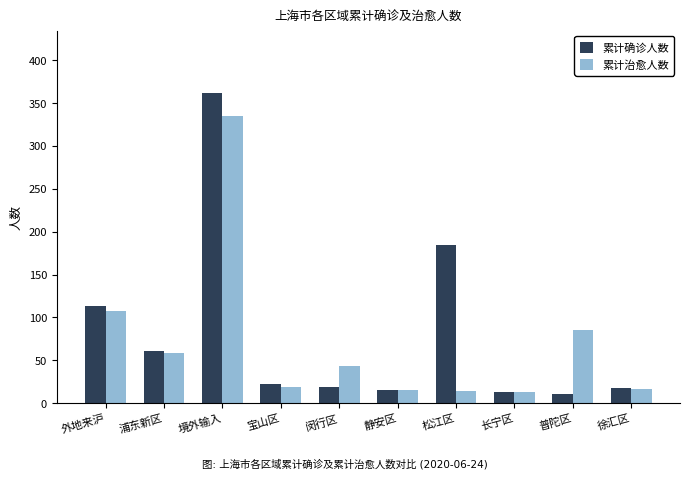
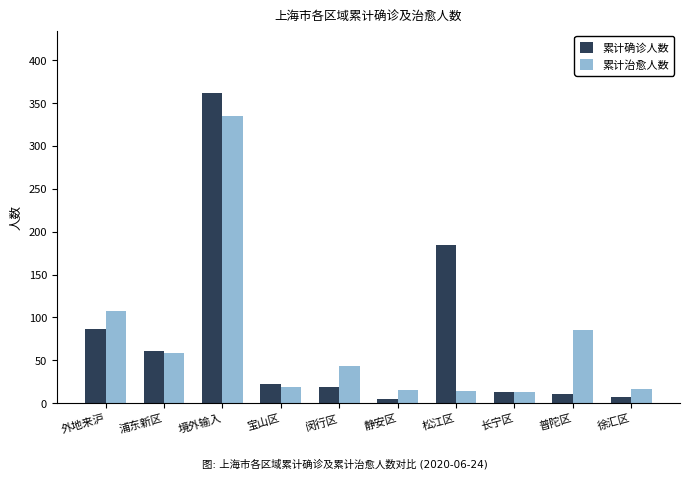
  {
    "累计确诊人数": {
-     "外地来沪": 110,
+     "外地来沪": 90,
      "浦东新区": 60,
      "境外输入": 360,
      "宝山区": 20,
      "闵行区": 20,
-     "静安区": 20,
+     "静安区": 10,
      "松江区": 180,
      "长宁区": 10,
      "普陀区": 10,
-     "徐汇区": 20
+     "徐汇区": 10
    },
    "累计治愈人数": {
      "外地来沪": 110,
      "浦东新区": 60,
      "境外输入": 340,
      "宝山区": 20,
      "闵行区": 40,
      "静安区": 20,
      "松江区": 10,
      "长宁区": 10,
      "普陀区": 90,
      "徐汇区": 20
    }
  }
